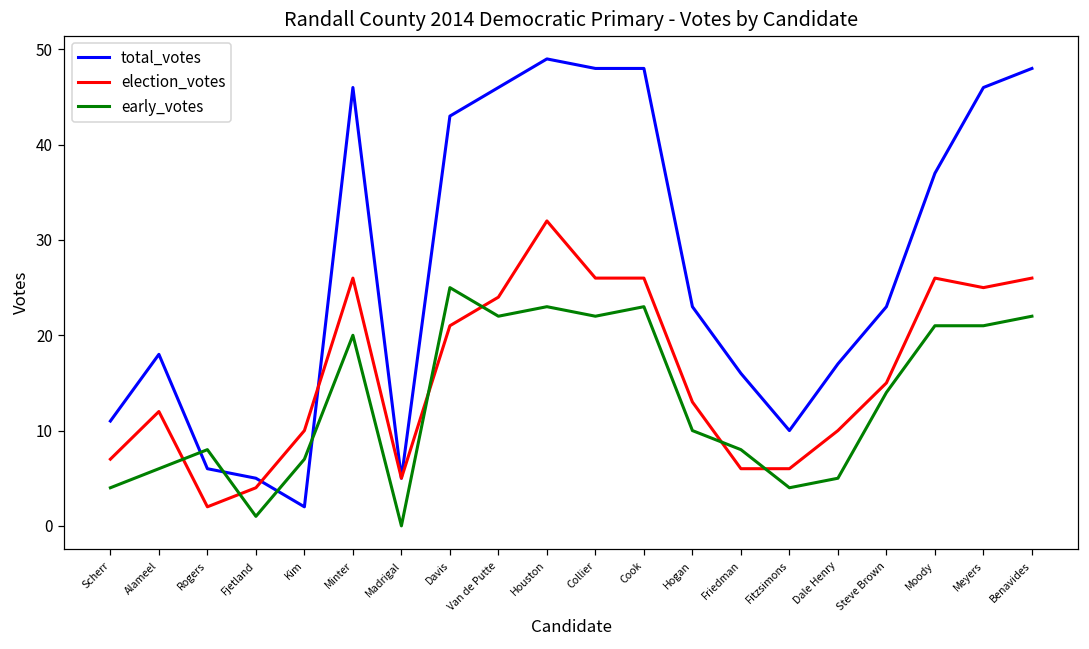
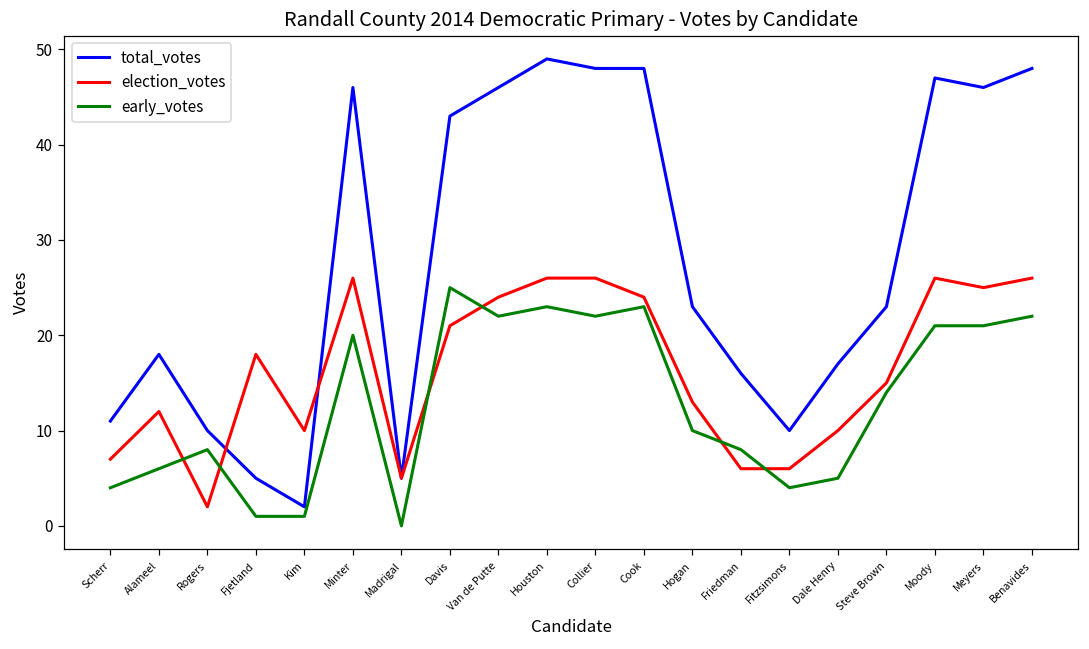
  {
    "total_votes": {
      "Scherr": 11,
      "Alameel": 18,
-     "Rogers": 6,
+     "Rogers": 10,
      "Fjetland": 5,
      "Kim": 2,
      "Minter": 46,
      "Davis": 43,
      "Van de Putte": 46,
      "Houston": 49,
      "Collier": 48,
      "Cook": 48,
      "Hogan": 23,
      "Friedman": 16,
      "Fitzsimons": 10,
      "Dale Henry": 17,
      "Steve Brown": 23,
-     "Moody": 37,
+     "Moody": 47,
      "Meyers": 46,
      "Benavides": 48
    },
    "election_votes": {
      "Scherr": 7,
      "Alameel": 12,
      "Rogers": 2,
-     "Fjetland": 4,
+     "Fjetland": 18,
      "Kim": 10,
      "Minter": 26,
      "Davis": 21,
      "Van de Putte": 24,
-     "Houston": 32,
+     "Houston": 26,
      "Collier": 26,
-     "Cook": 26,
+     "Cook": 24,
      "Hogan": 13,
      "Friedman": 6,
      "Fitzsimons": 6,
      "Dale Henry": 10,
      "Steve Brown": 15,
      "Moody": 26,
      "Meyers": 25,
      "Benavides": 26
    },
    "early_votes": {
      "Scherr": 4,
      "Alameel": 6,
      "Rogers": 8,
      "Fjetland": 1,
-     "Kim": 7,
+     "Kim": 1,
      "Minter": 20,
      "Madrigal": 0,
      "Davis": 25,
      "Van de Putte": 22,
      "Houston": 23,
      "Collier": 22,
      "Cook": 23,
      "Hogan": 10,
      "Friedman": 8,
      "Fitzsimons": 4,
      "Dale Henry": 5,
      "Steve Brown": 14,
      "Moody": 21,
      "Meyers": 21,
      "Benavides": 22
    }
  }
